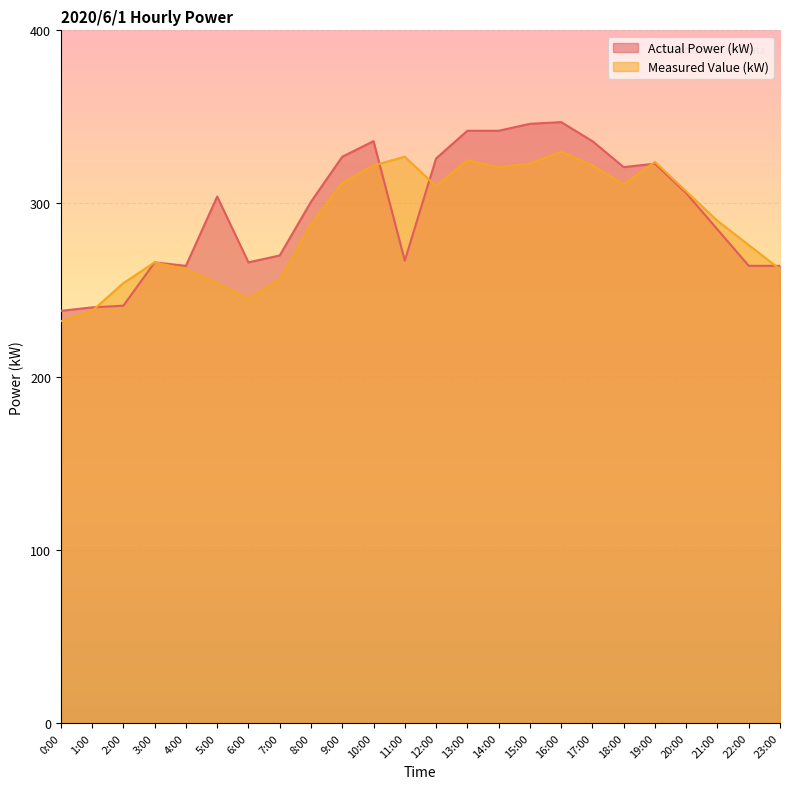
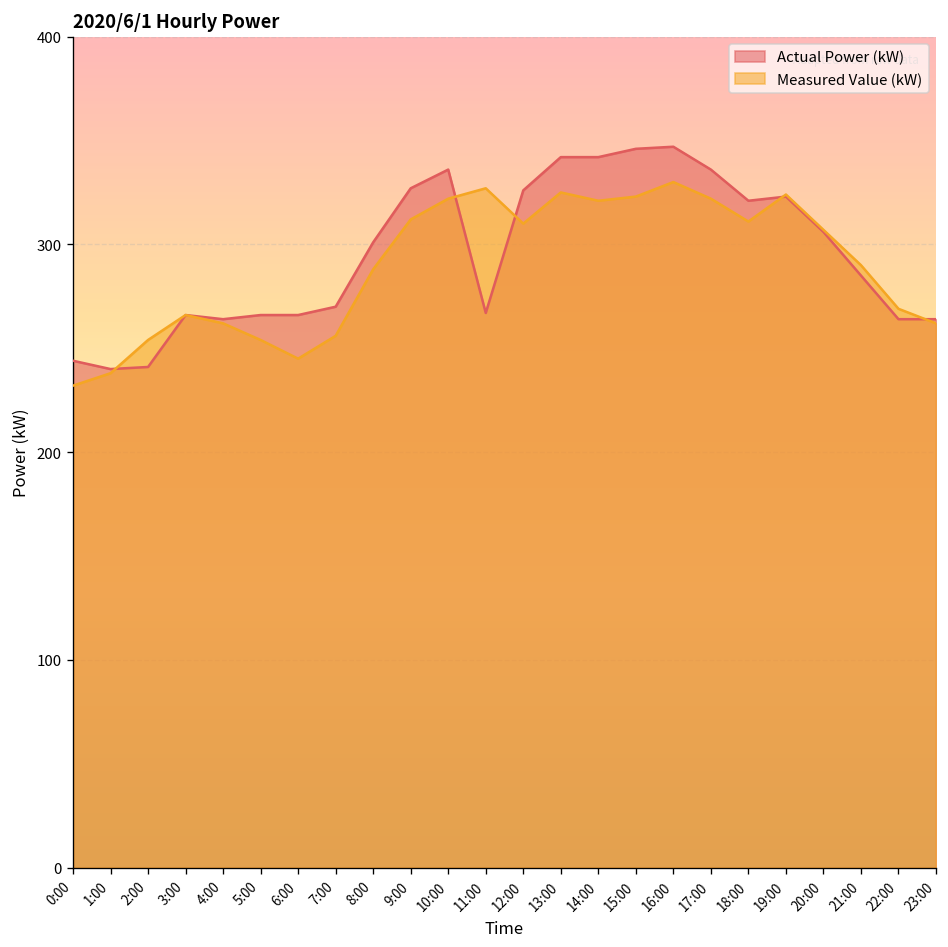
  {
    "Actual Power (kW)": {
-     "0:00": 238,
+     "0:00": 244,
      "1:00": 240,
      "2:00": 241,
      "4:00": 264,
-     "5:00": 304,
+     "5:00": 266,
      "6:00": 266,
      "7:00": 270,
      "8:00": 301,
      "9:00": 327,
      "10:00": 336,
      "11:00": 267,
      "12:00": 326,
      "13:00": 342,
      "14:00": 342,
      "15:00": 346,
      "16:00": 347,
      "17:00": 336,
      "18:00": 321,
      "21:00": 285,
      "22:00": 264,
      "23:00": 264
    },
    "Measured Value (kW)": {
      "0:00": 232,
      "1:00": 238,
      "2:00": 254,
      "4:00": 262,
      "5:00": 254,
      "6:00": 245,
      "7:00": 256,
      "8:00": 288,
      "9:00": 312,
      "10:00": 322,
      "11:00": 327,
      "12:00": 310,
      "13:00": 325,
      "14:00": 321,
      "15:00": 323,
      "16:00": 330,
      "17:00": 322,
      "18:00": 311,
      "21:00": 290,
-     "22:00": 276,
+     "22:00": 269,
      "23:00": 262
    }
  }
